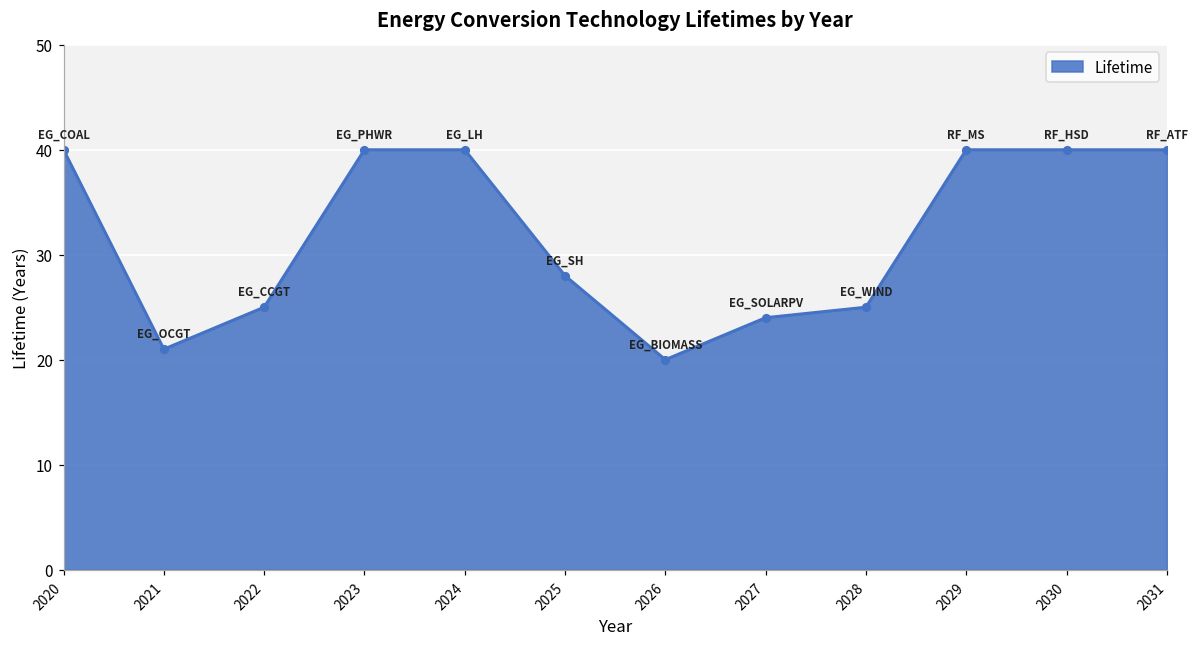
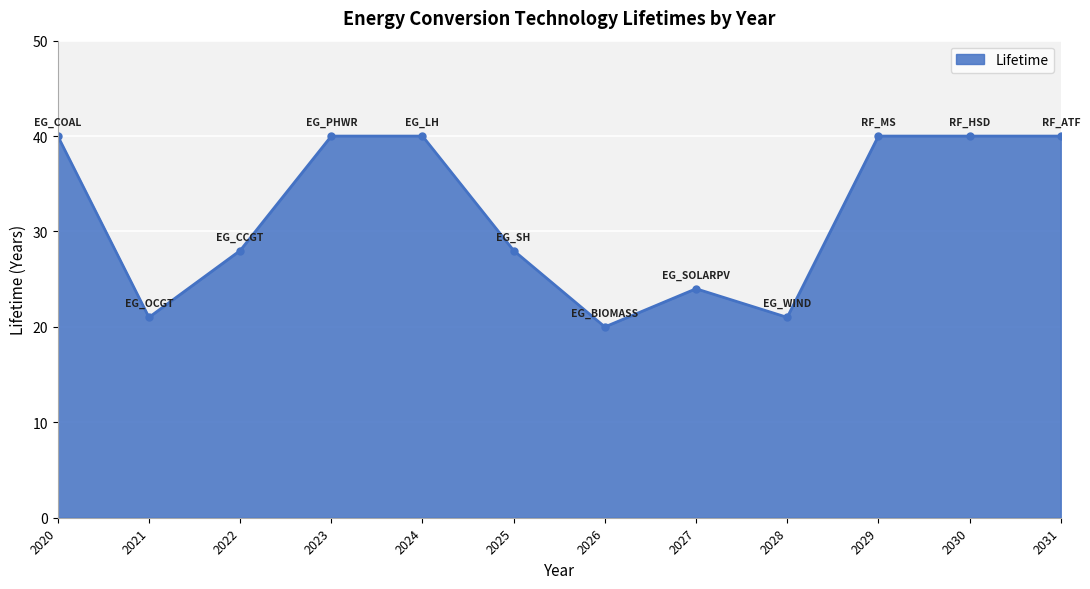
  {
    "2020": 40,
    "2021": 21,
-   "2022": 25,
+   "2022": 28,
    "2023": 40,
    "2024": 40,
    "2025": 28,
    "2026": 20,
    "2027": 24,
-   "2028": 25,
+   "2028": 21,
    "2029": 40,
    "2030": 40,
    "2031": 40
  }
